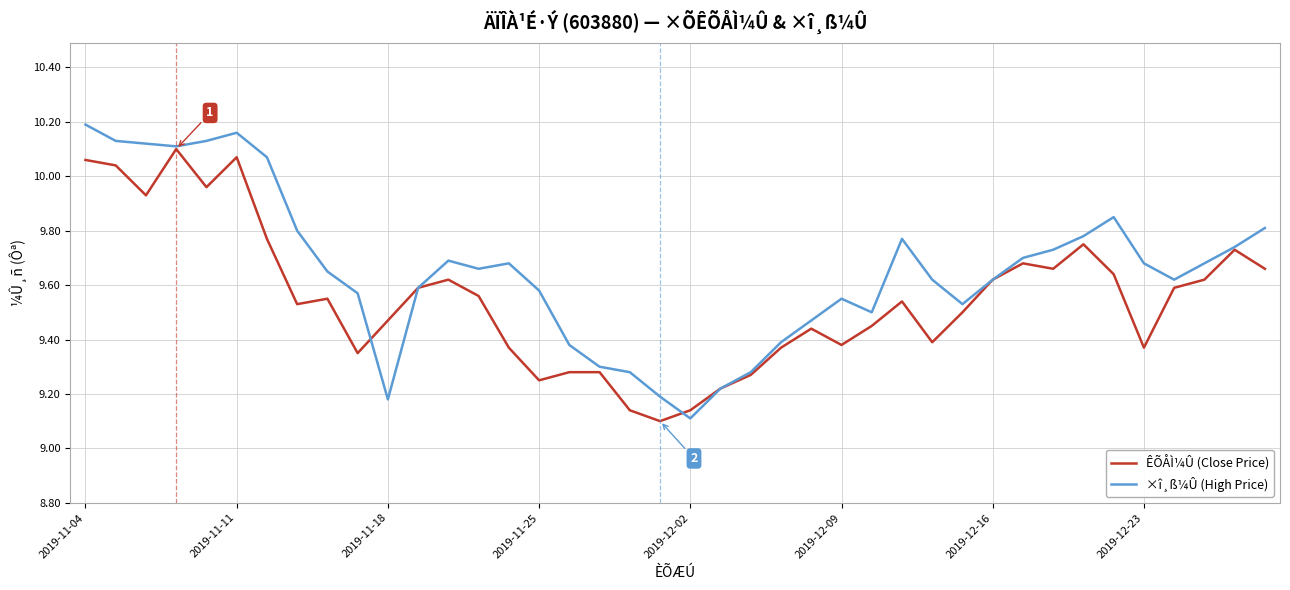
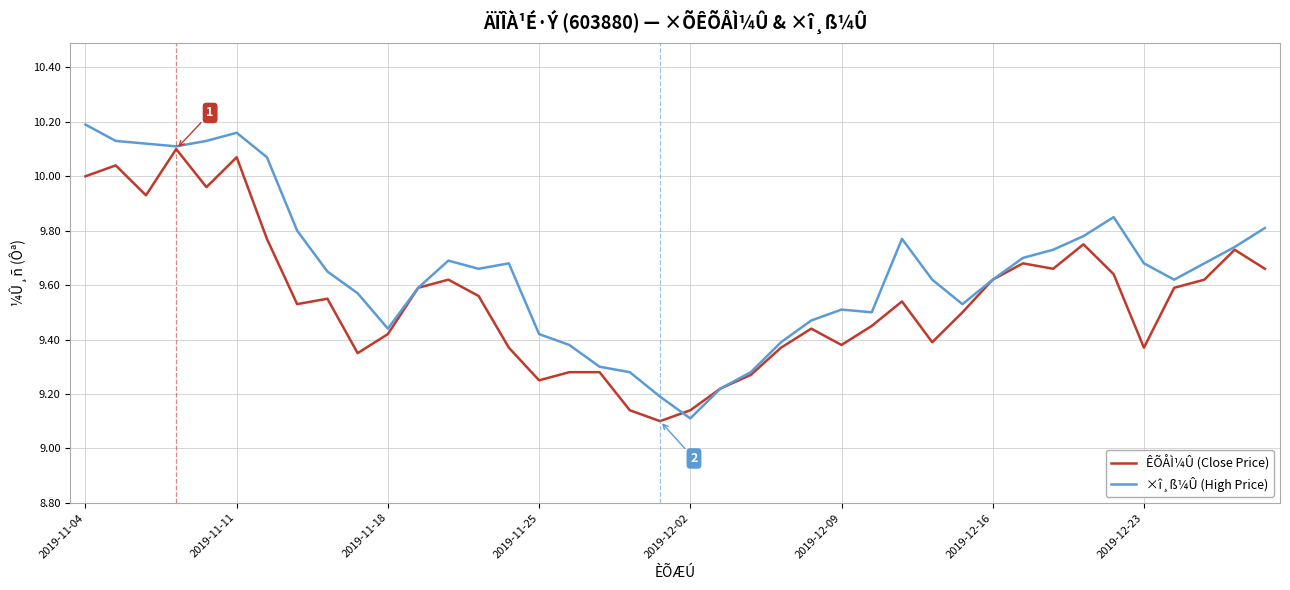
  {
    "ÊÕÅÌ¼Û (Close Price)": {
-     "2019-11-04": 10.06,
+     "2019-11-04": 10.00,
      "2019-11-11": 10.07,
-     "2019-11-18": 9.47,
+     "2019-11-18": 9.42,
      "2019-11-25": 9.25,
      "2019-12-02": 9.14,
      "2019-12-09": 9.38,
      "2019-12-23": 9.37
    },
    "×î¸ß¼Û (High Price)": {
      "2019-11-04": 10.19,
      "2019-11-11": 10.16,
-     "2019-11-18": 9.18,
-     "2019-11-25": 9.58,
+     "2019-11-18": 9.44,
+     "2019-11-25": 9.42,
      "2019-12-02": 9.11,
-     "2019-12-09": 9.55,
+     "2019-12-09": 9.51,
      "2019-12-23": 9.68
    }
  }
